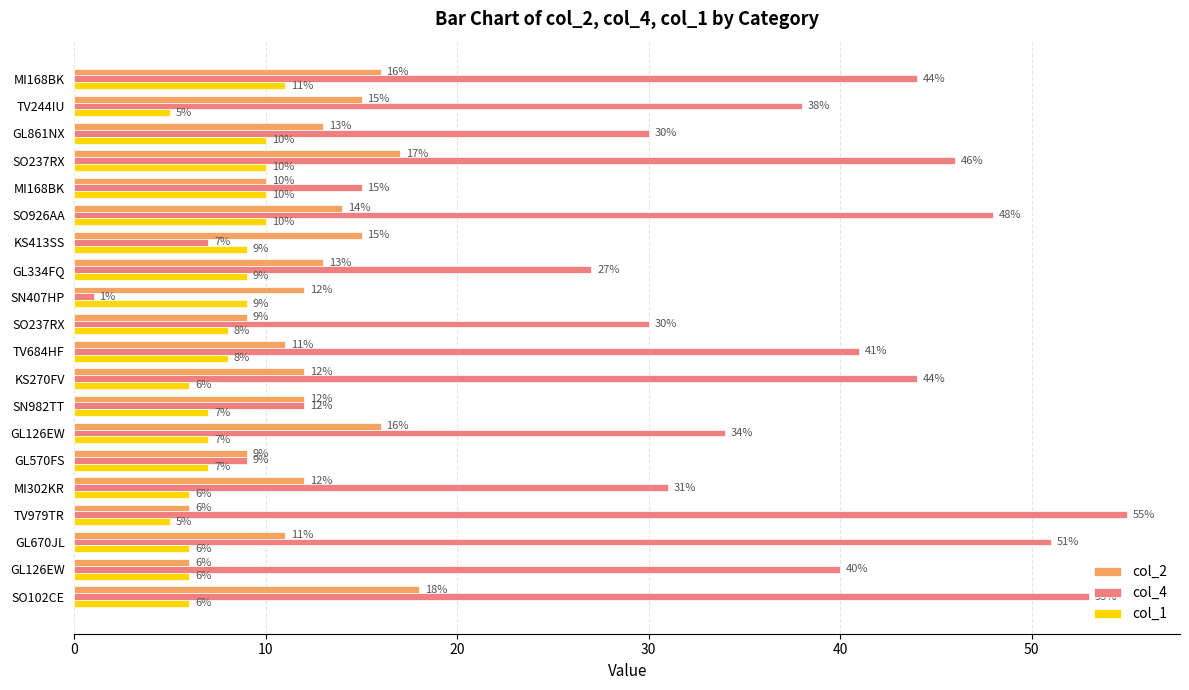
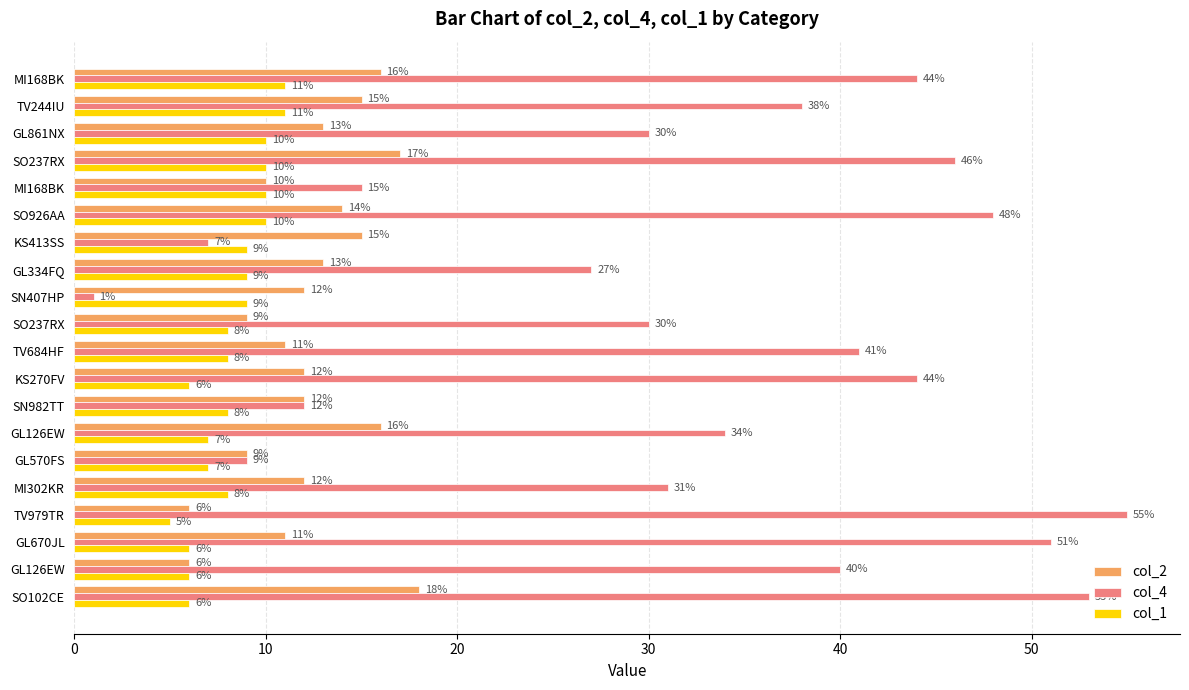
  {
    "col_1": {
-     "TV244IU": "5%",
+     "TV244IU": "11%",
      "GL861NX": "10%",
      "SO926AA": "10%",
      "KS413SS": "9%",
      "GL334FQ": "9%",
      "SN407HP": "9%",
      "TV684HF": "8%",
      "KS270FV": "6%",
-     "SN982TT": "7%",
+     "SN982TT": "8%",
      "GL570FS": "7%",
-     "MI302KR": "6%",
+     "MI302KR": "8%",
      "TV979TR": "5%",
      "GL670JL": "6%",
      "SO102CE": "6%"
    }
  }
